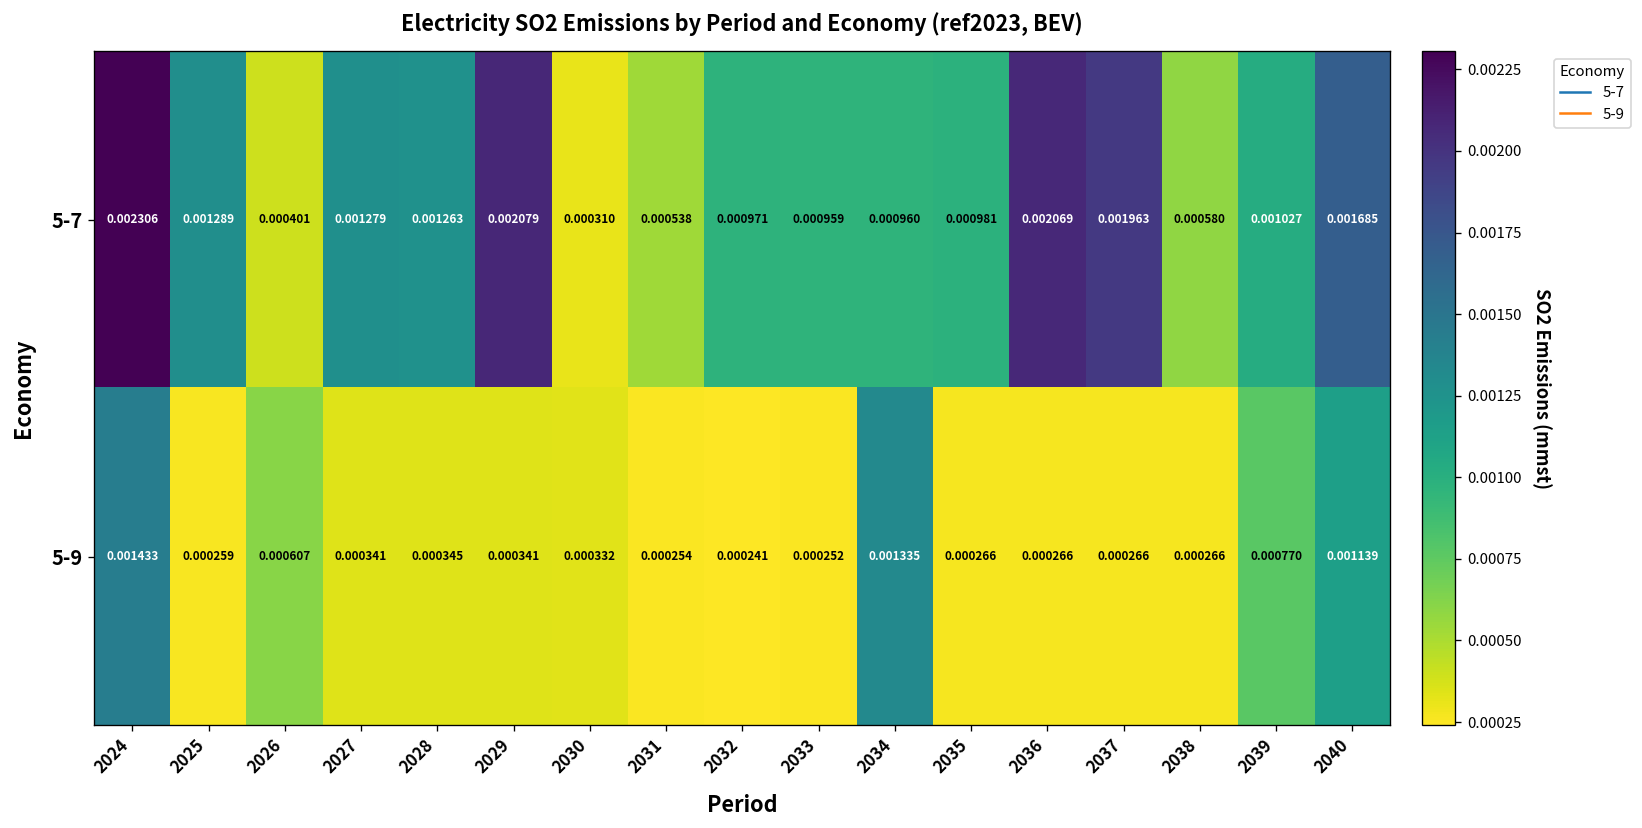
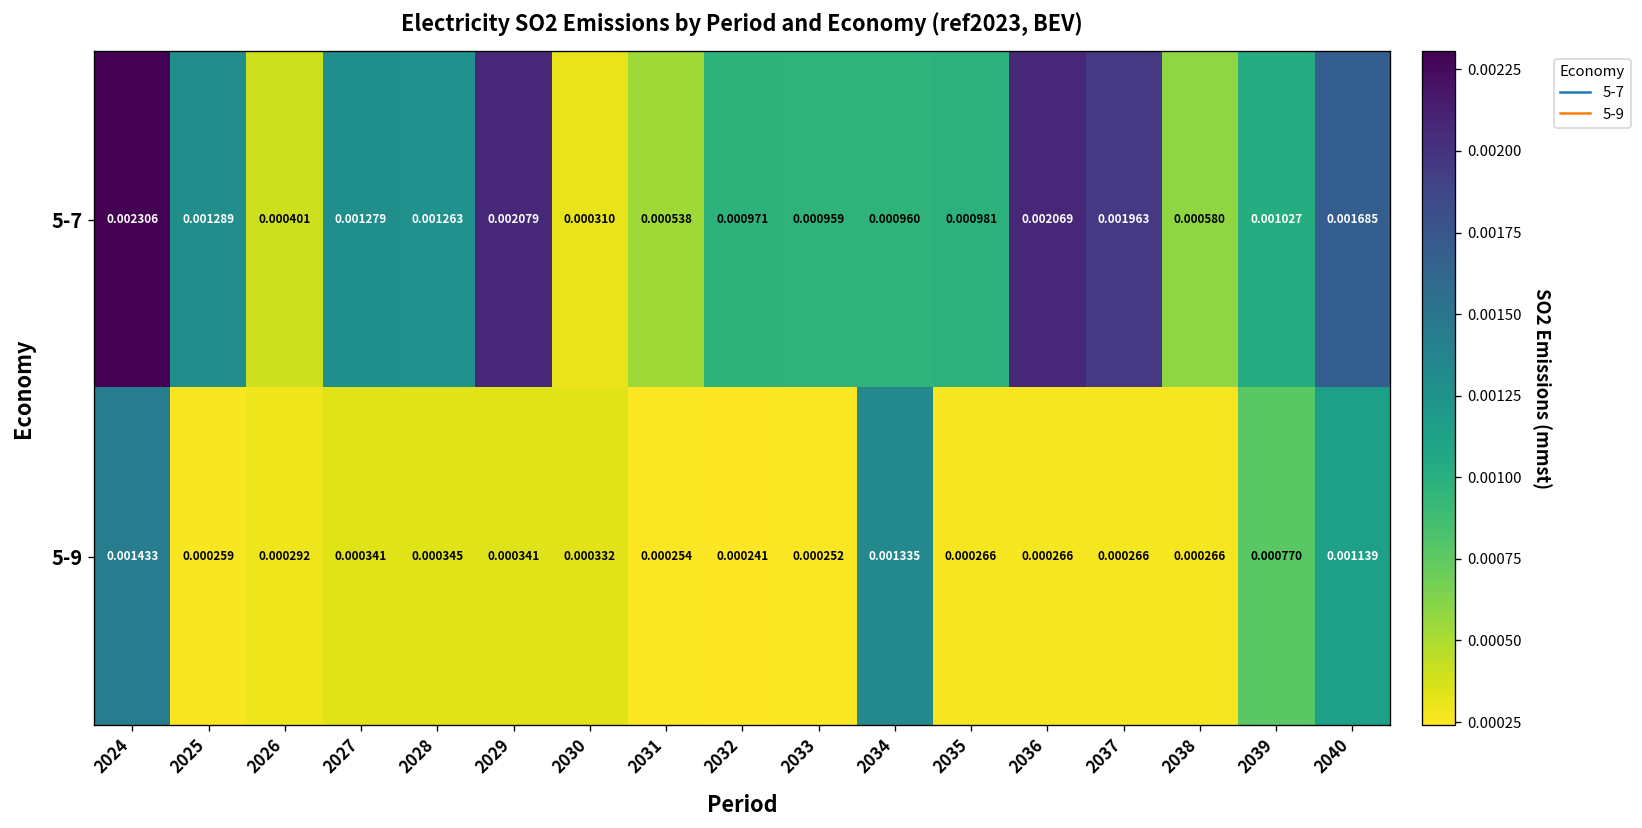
  {
    "5-7": {
      "2024": 0.002306,
      "2025": 0.001289,
      "2026": 0.000401,
      "2027": 0.001279,
      "2028": 0.001263,
      "2029": 0.002079,
      "2030": 0.000310,
      "2031": 0.000538,
      "2032": 0.000971,
      "2033": 0.000959,
      "2034": 0.000960,
      "2035": 0.000981,
      "2036": 0.002069,
      "2037": 0.001963,
      "2038": 0.000580,
      "2039": 0.001027,
      "2040": 0.001685
    },
    "5-9": {
      "2024": 0.001433,
      "2025": 0.000259,
-     "2026": 0.000607,
+     "2026": 0.000292,
      "2027": 0.000341,
      "2028": 0.000345,
      "2029": 0.000341,
      "2030": 0.000332,
      "2031": 0.000254,
      "2032": 0.000241,
      "2033": 0.000252,
      "2034": 0.001335,
      "2035": 0.000266,
      "2036": 0.000266,
      "2037": 0.000266,
      "2038": 0.000266,
      "2039": 0.000770,
      "2040": 0.001139
    }
  }
